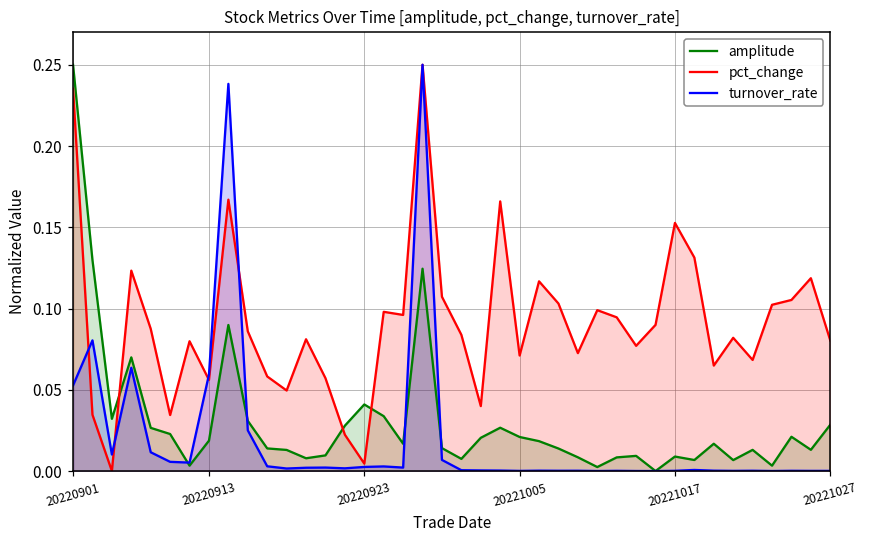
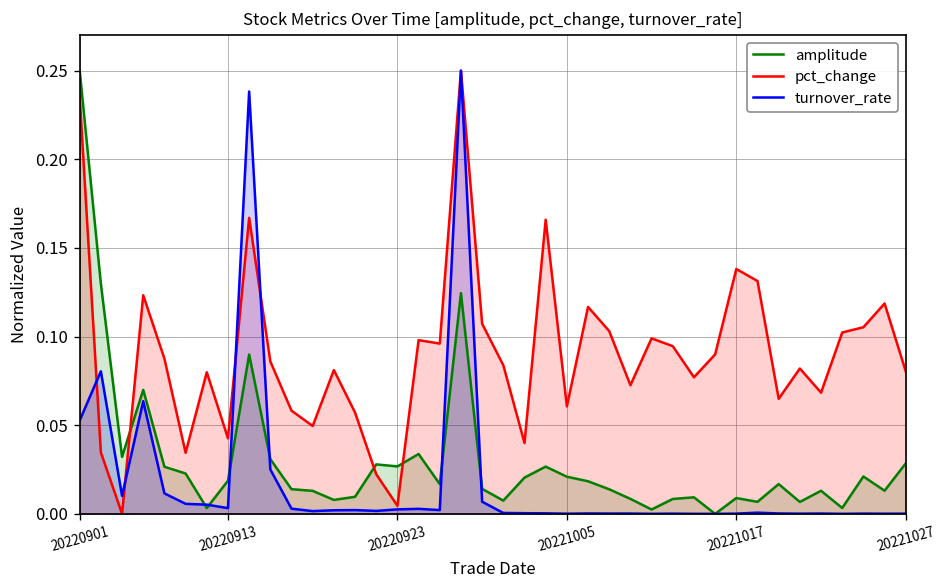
  {
    "amplitude": {
      "20220901": 0.250,
      "20220913": 0.019,
-     "20220923": 0.041,
+     "20220923": 0.027,
      "20221005": 0.021,
      "20221017": 0.009,
      "20221027": 0.028
    },
    "pct_change": {
      "20220901": 0.235,
-     "20220913": 0.056,
+     "20220913": 0.043,
      "20220923": 0.005,
-     "20221005": 0.071,
-     "20221017": 0.153,
+     "20221005": 0.061,
+     "20221017": 0.138,
      "20221027": 0.080
    },
    "turnover_rate": {
      "20220901": 0.053,
-     "20220913": 0.059,
+     "20220913": 0.003,
      "20220923": 0.003,
      "20221005": 0.000,
      "20221017": 0.000,
      "20221027": 0.000
    }
  }
